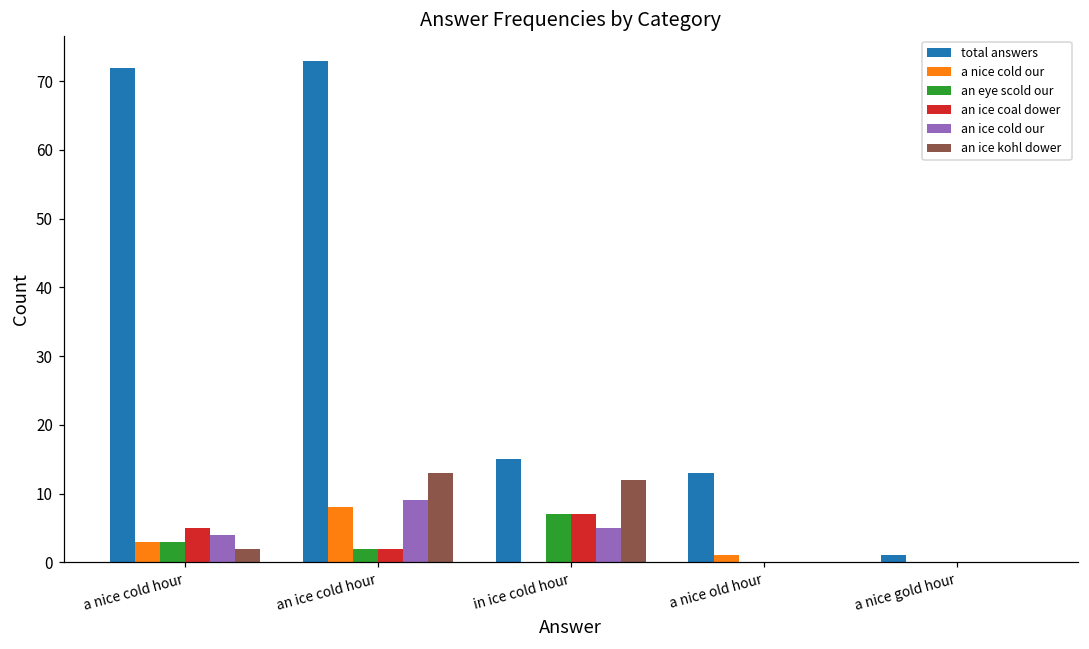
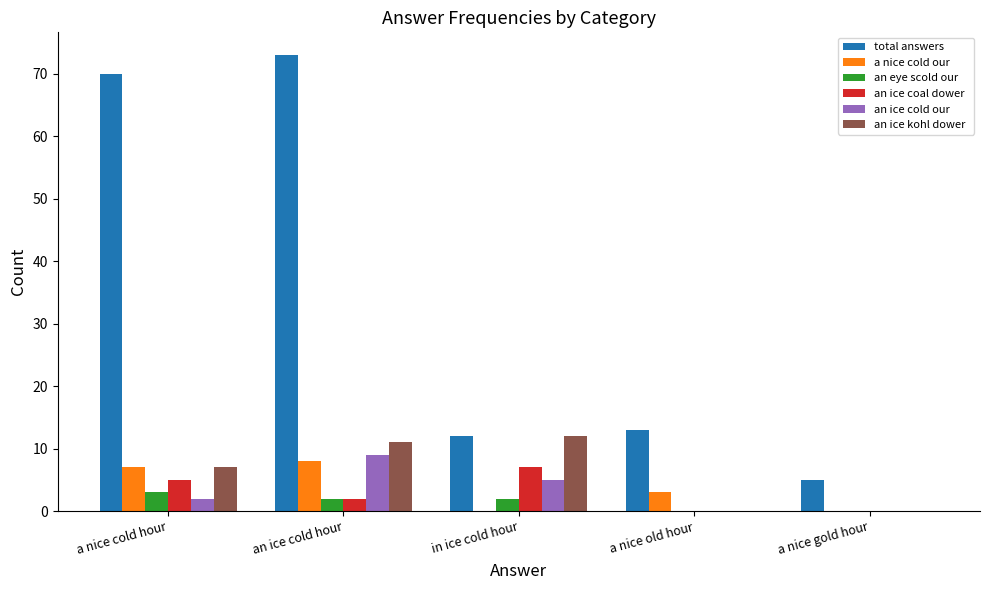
  {
    "total answers": {
-     "a nice cold hour": 72,
+     "a nice cold hour": 70,
      "an ice cold hour": 73,
-     "in ice cold hour": 15,
+     "in ice cold hour": 12,
      "a nice old hour": 13,
-     "a nice gold hour": 1
+     "a nice gold hour": 5
    },
    "a nice cold our": {
-     "a nice cold hour": 3,
+     "a nice cold hour": 7,
      "an ice cold hour": 8,
      "in ice cold hour": 0,
-     "a nice old hour": 1,
+     "a nice old hour": 3,
      "a nice gold hour": 0
    },
    "an eye scold our": {
      "a nice cold hour": 3,
      "an ice cold hour": 2,
-     "in ice cold hour": 7,
+     "in ice cold hour": 2,
      "a nice old hour": 0,
      "a nice gold hour": 0
    },
    "an ice coal dower": {
      "a nice cold hour": 5,
      "an ice cold hour": 2,
      "in ice cold hour": 7,
      "a nice old hour": 0,
      "a nice gold hour": 0
    },
    "an ice cold our": {
-     "a nice cold hour": 4,
+     "a nice cold hour": 2,
      "an ice cold hour": 9,
      "in ice cold hour": 5,
      "a nice old hour": 0,
      "a nice gold hour": 0
    },
    "an ice kohl dower": {
-     "a nice cold hour": 2,
-     "an ice cold hour": 13,
+     "a nice cold hour": 7,
+     "an ice cold hour": 11,
      "in ice cold hour": 12,
      "a nice old hour": 0,
      "a nice gold hour": 0
    }
  }
